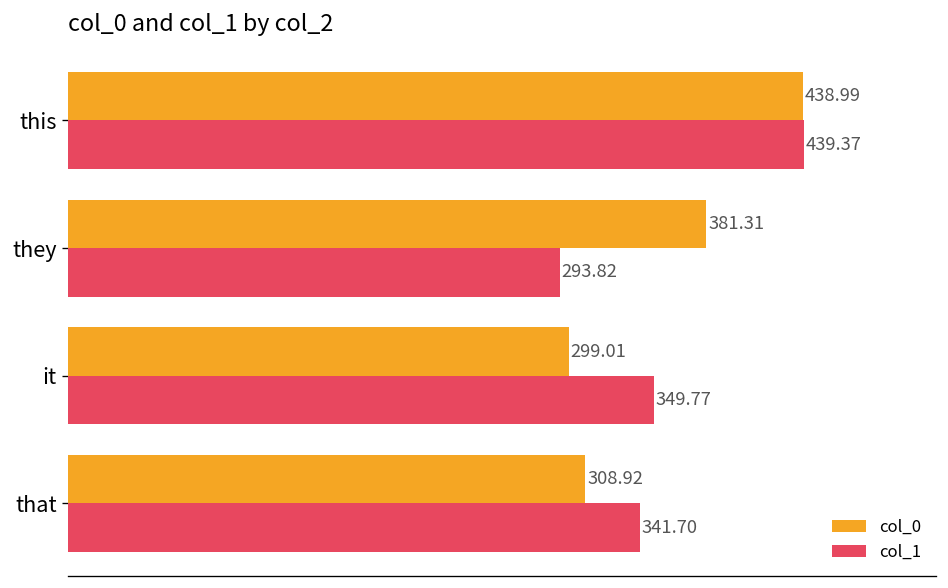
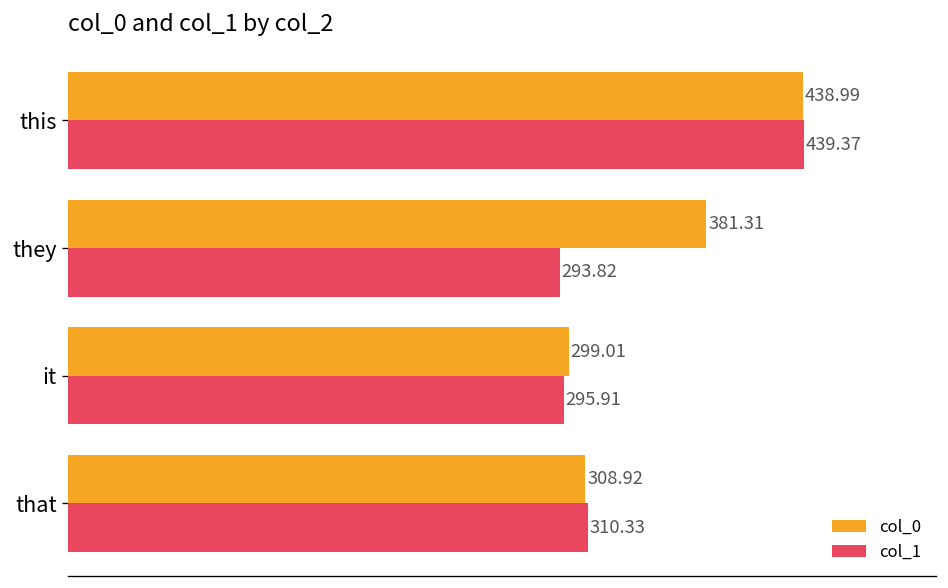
  {
    "col_0": {
      "this": 438.99,
      "they": 381.31,
      "it": 299.01,
      "that": 308.92
    },
    "col_1": {
      "this": 439.37,
      "they": 293.82,
-     "it": 349.77,
-     "that": 341.70
+     "it": 295.91,
+     "that": 310.33
    }
  }
